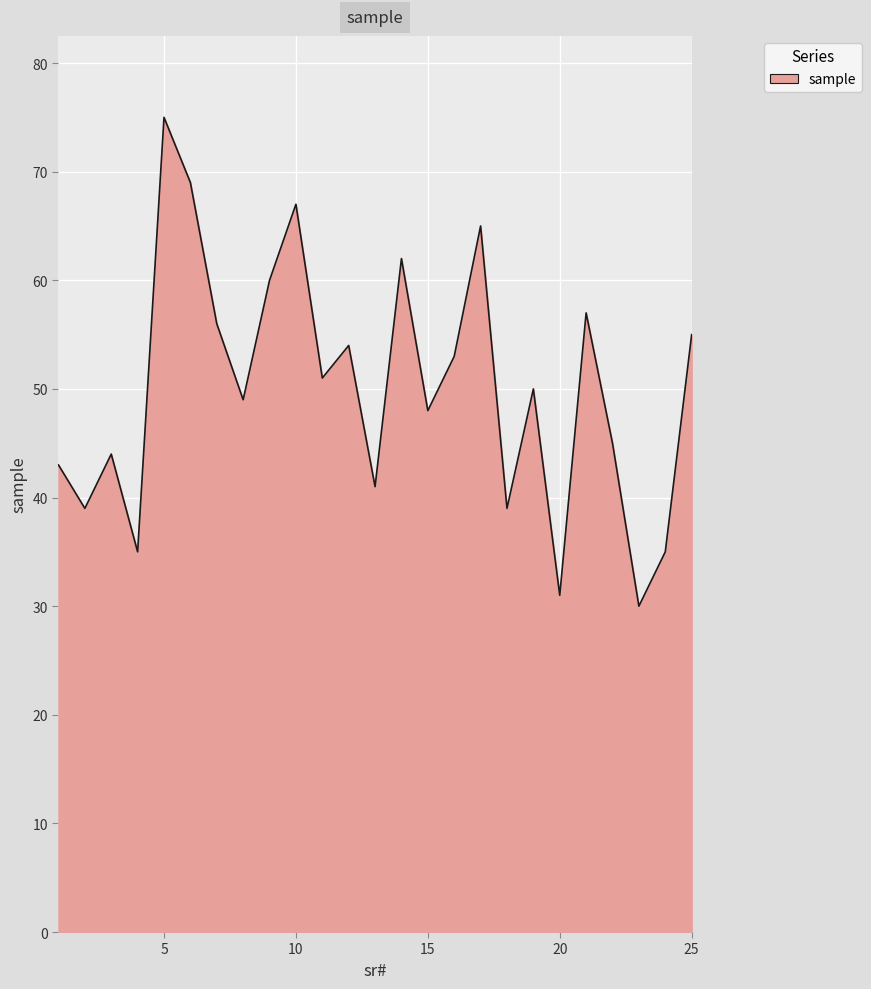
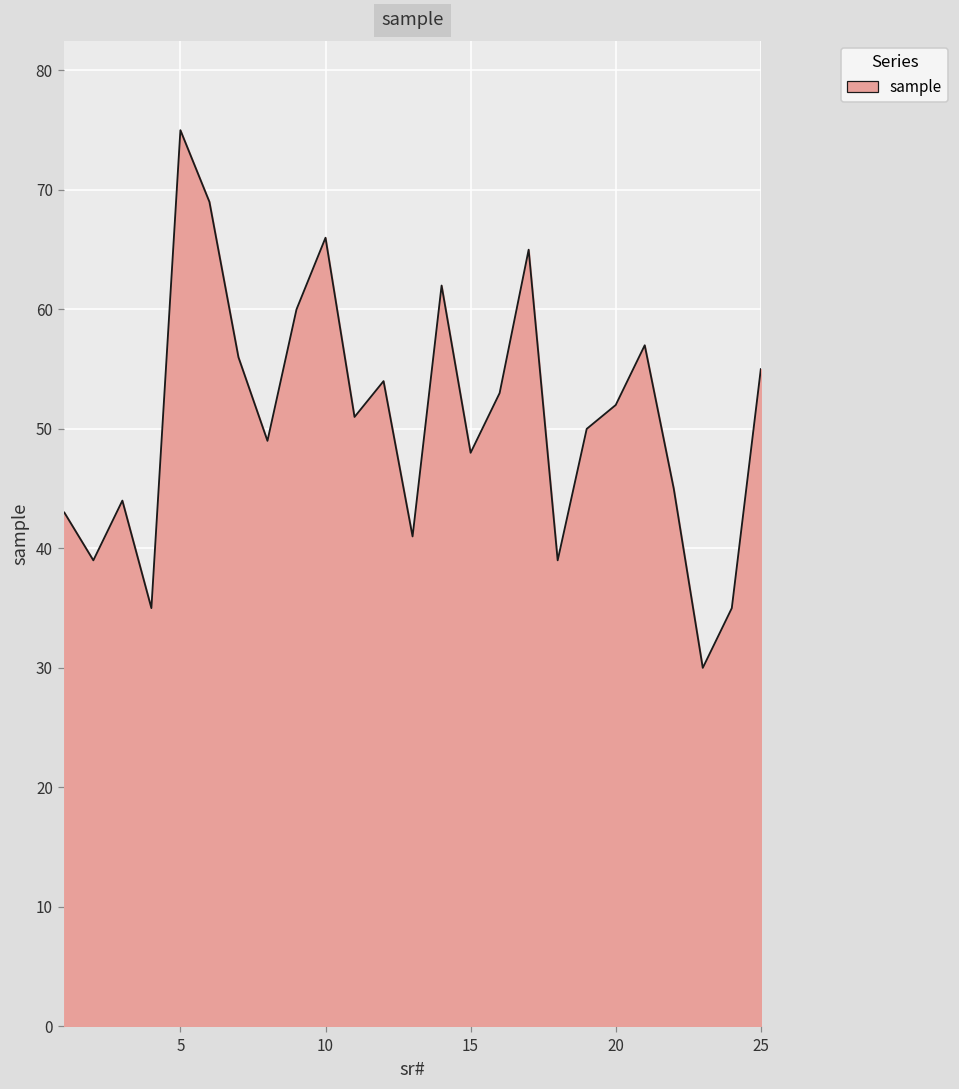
  {
    "5": 75,
-   "10": 67,
+   "10": 66,
    "15": 48,
-   "20": 31,
+   "20": 52,
    "25": 55
  }
